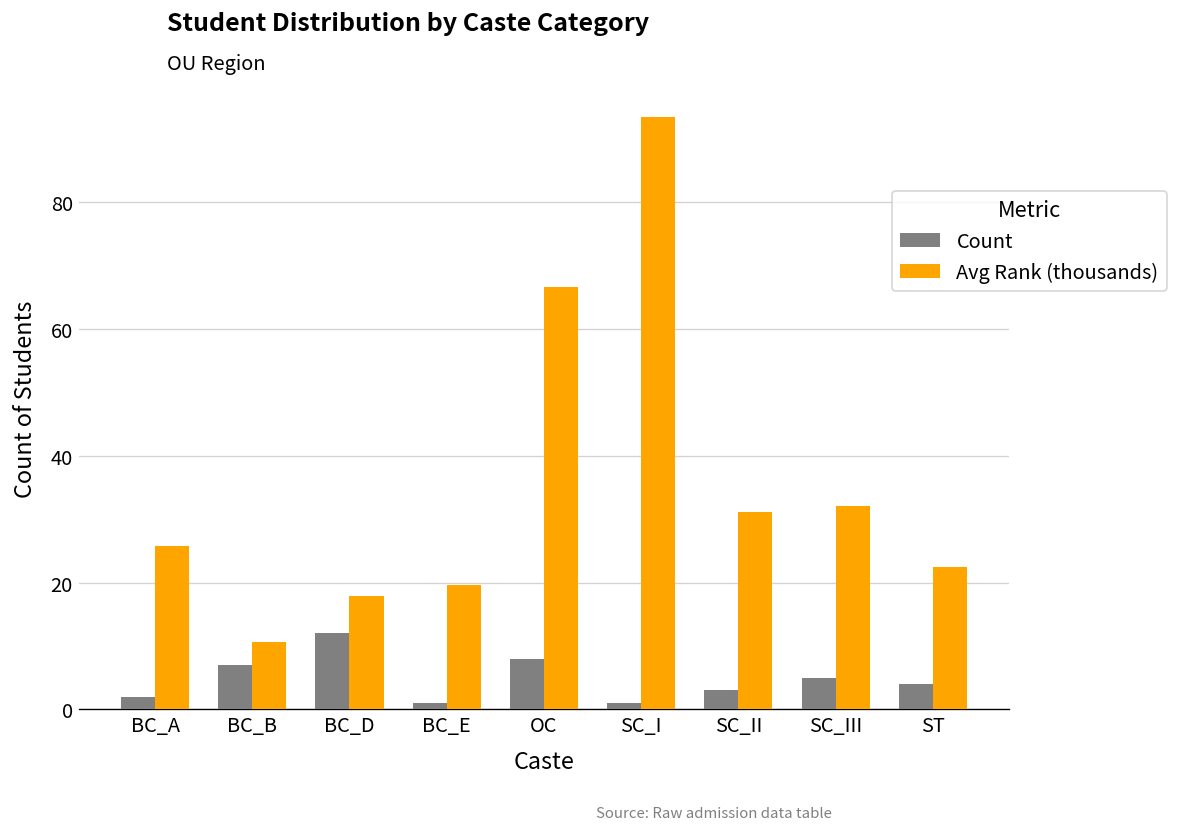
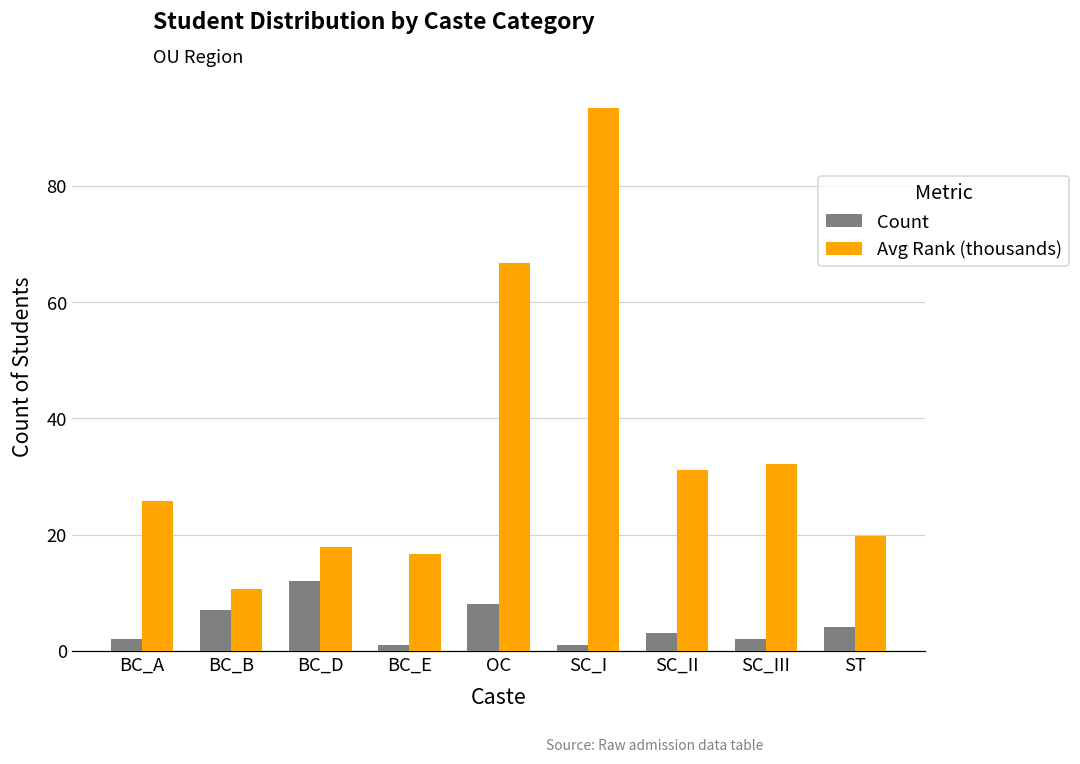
  {
    "Count": {
      "BC_A": 2,
      "BC_B": 7,
      "BC_D": 12,
      "BC_E": 1,
      "OC": 8,
      "SC_I": 1,
      "SC_II": 3,
-     "SC_III": 5,
+     "SC_III": 2,
      "ST": 4
    },
    "Avg Rank (thousands)": {
      "BC_A": 26,
      "BC_B": 11,
      "BC_D": 18,
-     "BC_E": 20,
+     "BC_E": 17,
      "OC": 67,
      "SC_I": 93,
      "SC_II": 31,
      "SC_III": 32,
-     "ST": 23
+     "ST": 20
    }
  }
